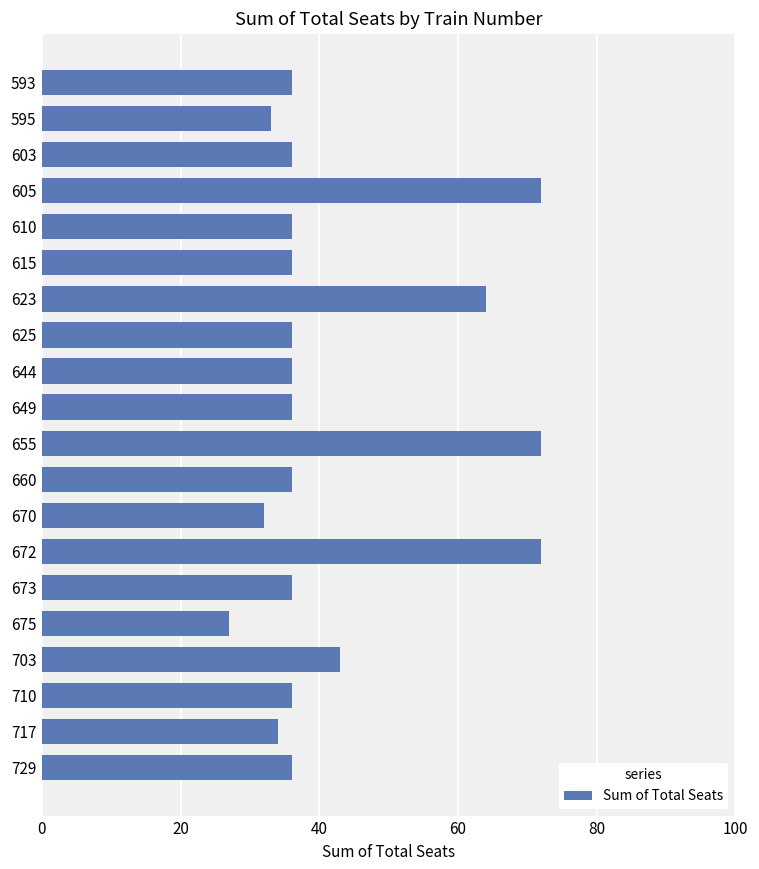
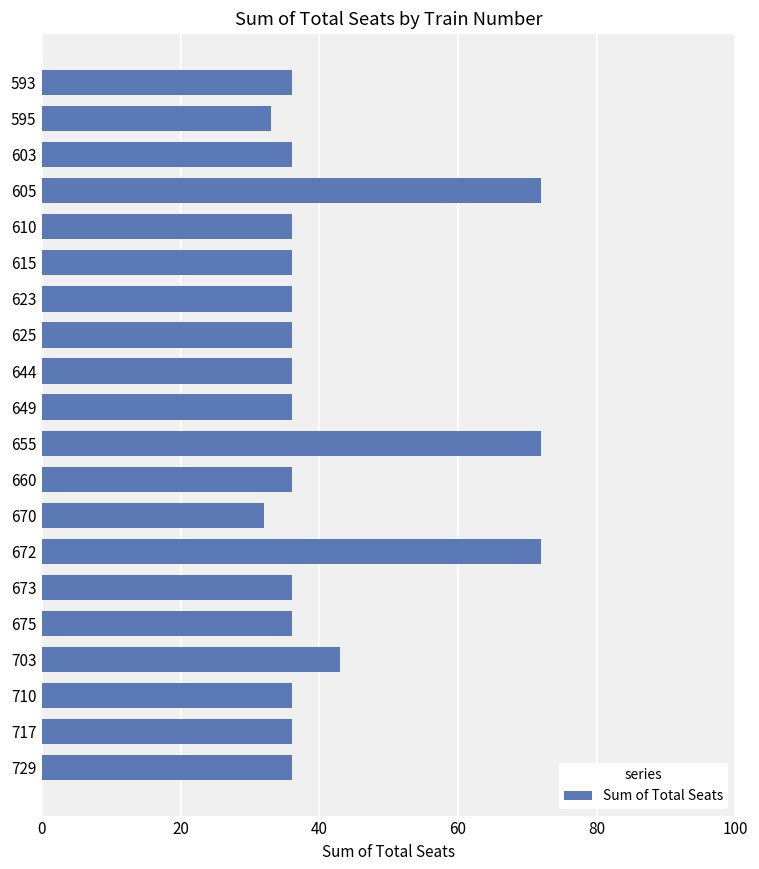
  {
    "593": 36,
    "595": 33,
    "603": 36,
    "605": 72,
    "610": 36,
    "615": 36,
-   "623": 64,
+   "623": 36,
    "625": 36,
    "644": 36,
    "649": 36,
    "655": 72,
    "660": 36,
    "670": 32,
    "672": 72,
    "673": 36,
-   "675": 27,
+   "675": 36,
    "703": 43,
    "710": 36,
-   "717": 34,
+   "717": 36,
    "729": 36
  }
